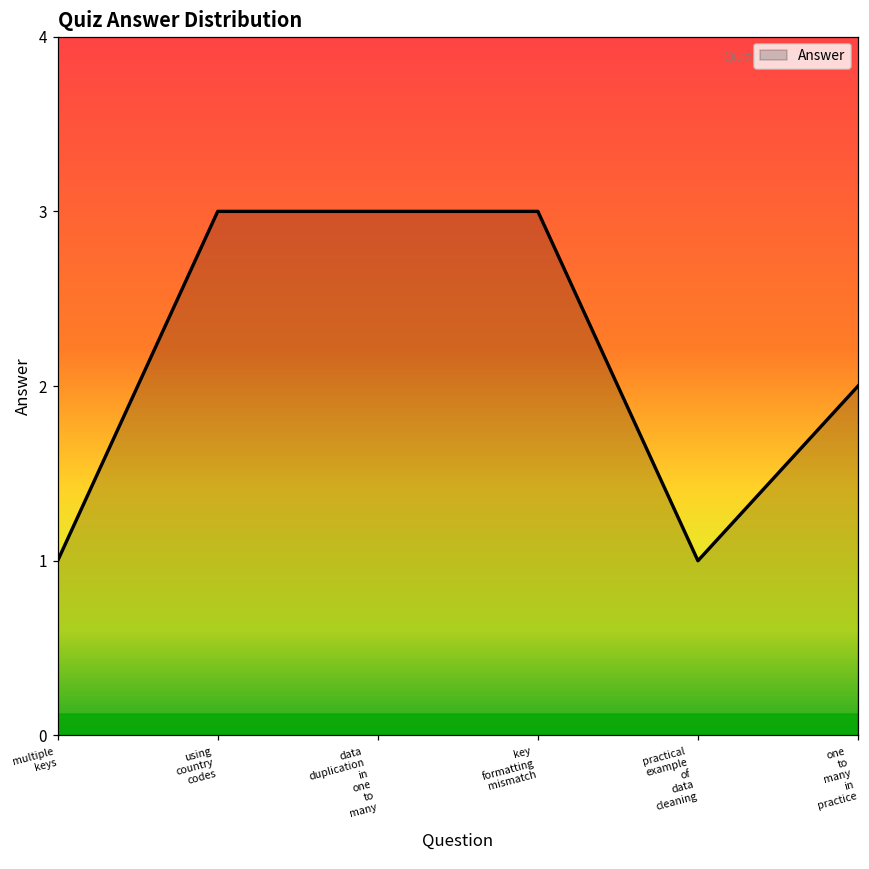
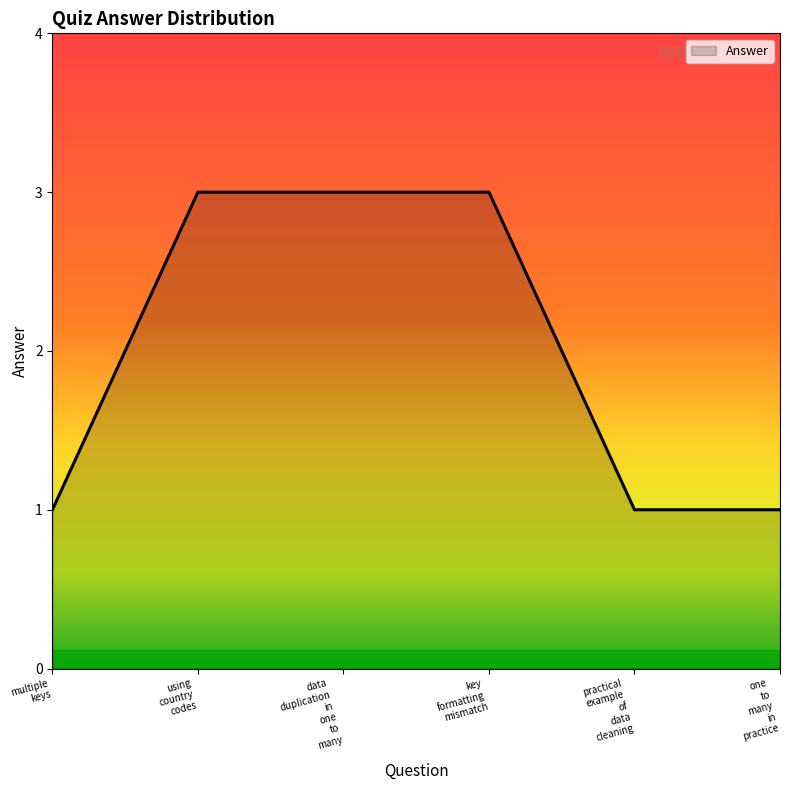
  {
    "multiple keys": 1,
    "using country codes": 3,
    "data duplication in one to many": 3,
    "key formatting mismatch": 3,
    "practical example of data cleaning": 1,
-   "one to many in practice": 2
+   "one to many in practice": 1
  }
